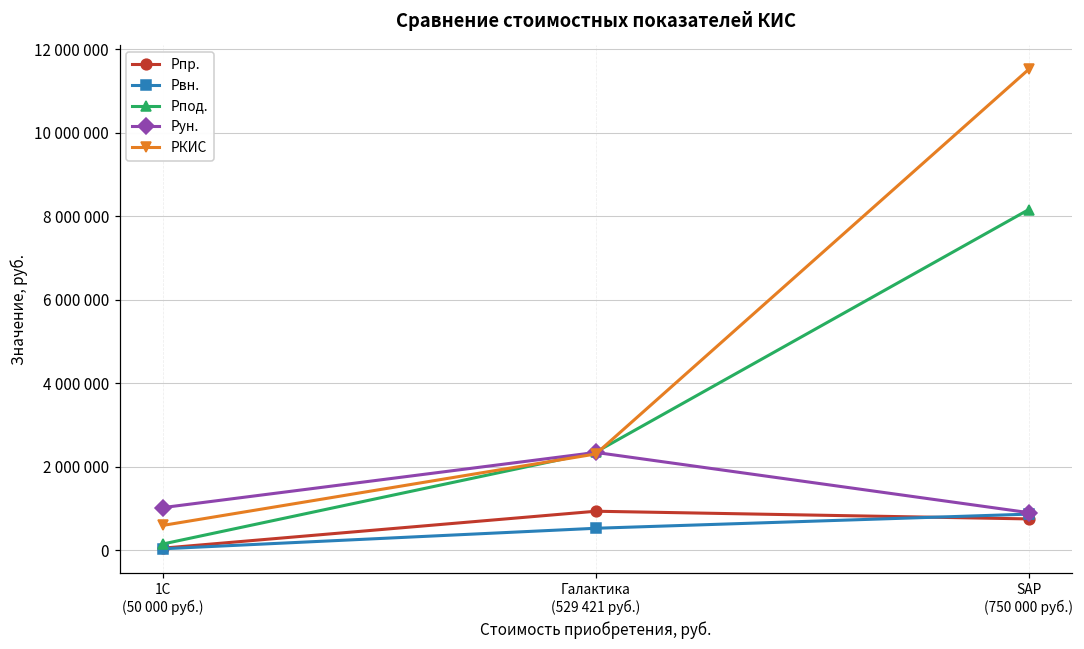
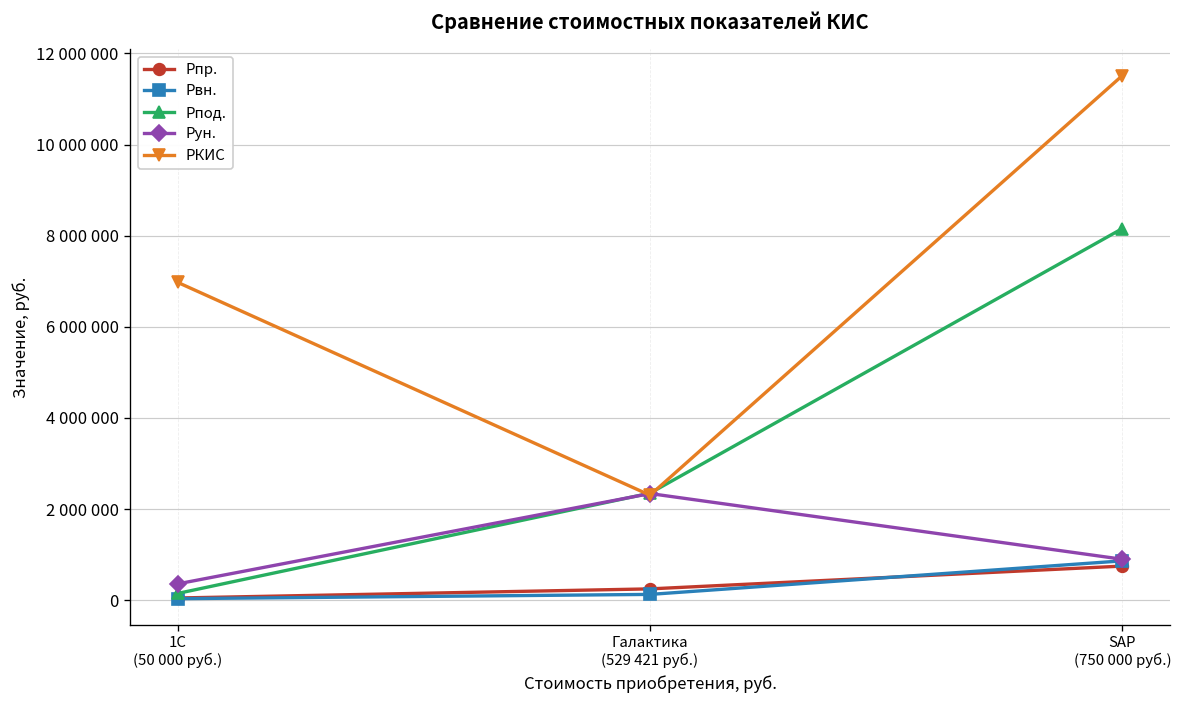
  {
    "Рпр.": {
-     "Галактика (529 421 руб.)": 900000,
+     "Галактика (529 421 руб.)": 300000,
      "SAP (750 000 руб.)": 800000
    },
    "Рвн.": {
-     "Галактика (529 421 руб.)": 500000
+     "Галактика (529 421 руб.)": 100000
    },
    "Рпод.": {
      "1С (50 000 руб.)": 200000,
      "SAP (750 000 руб.)": 8200000
    },
    "Рун.": {
-     "1С (50 000 руб.)": 1000000
+     "1С (50 000 руб.)": 400000
    },
    "РКИС": {
-     "1С (50 000 руб.)": 600000,
+     "1С (50 000 руб.)": 7000000,
      "SAP (750 000 руб.)": 11500000
    }
  }
